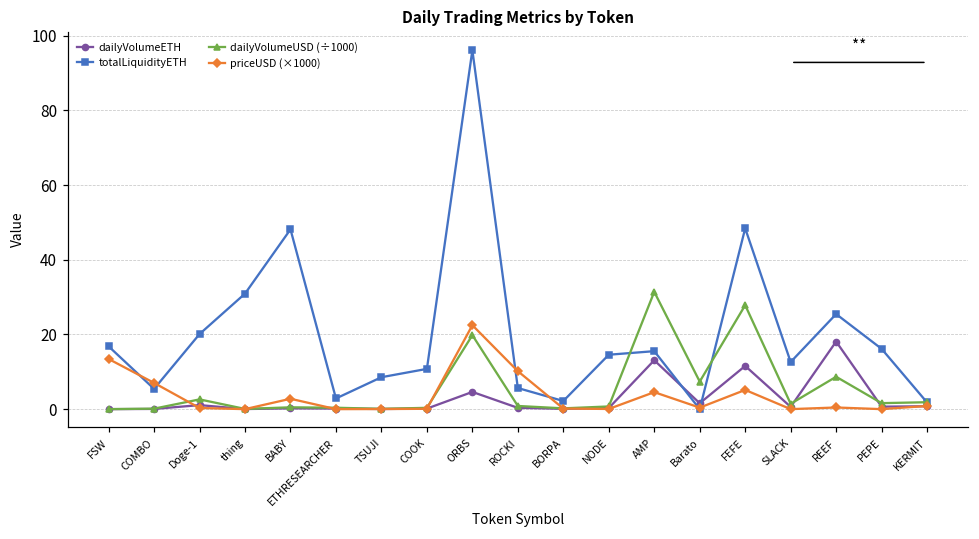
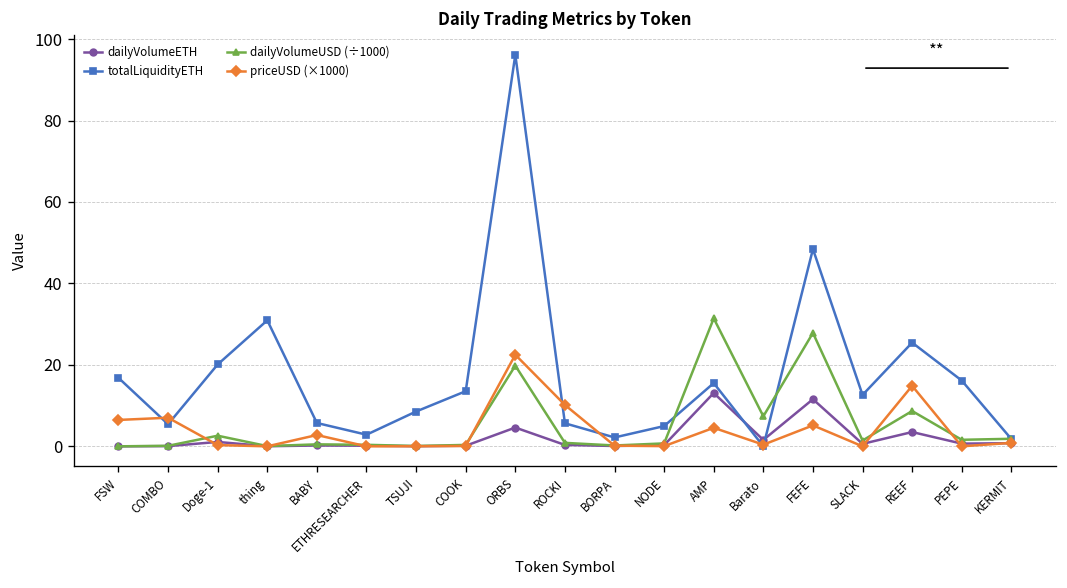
  {
    "dailyVolumeETH": {
      "Doge-1": 1,
      "ORBS": 5,
      "AMP": 13,
      "Barato": 2,
      "FEFE": 12,
-     "REEF": 18
+     "REEF": 4
    },
    "totalLiquidityETH": {
      "FSW": 17,
      "COMBO": 5,
      "Doge-1": 20,
      "thing": 31,
-     "BABY": 48,
+     "BABY": 6,
      "ETHRESEARCHER": 3,
      "TSUJI": 9,
-     "COOK": 11,
+     "COOK": 14,
      "ORBS": 96,
      "ROCKI": 6,
      "BORPA": 2,
-     "NODE": 15,
+     "NODE": 5,
      "AMP": 16,
      "FEFE": 48,
      "SLACK": 13,
      "REEF": 25,
      "PEPE": 16
    },
    "dailyVolumeUSD (÷1000)": {
      "Doge-1": 3,
      "ORBS": 20,
      "AMP": 31,
      "Barato": 7,
      "FEFE": 28,
      "SLACK": 1,
      "REEF": 9,
      "PEPE": 2
    },
    "priceUSD (×1000)": {
-     "FSW": 13,
+     "FSW": 6,
      "COMBO": 7,
      "Doge-1": 0,
      "BABY": 3,
      "ORBS": 22,
      "ROCKI": 10,
      "AMP": 5,
      "FEFE": 5,
-     "REEF": 0
+     "REEF": 15
    }
  }
